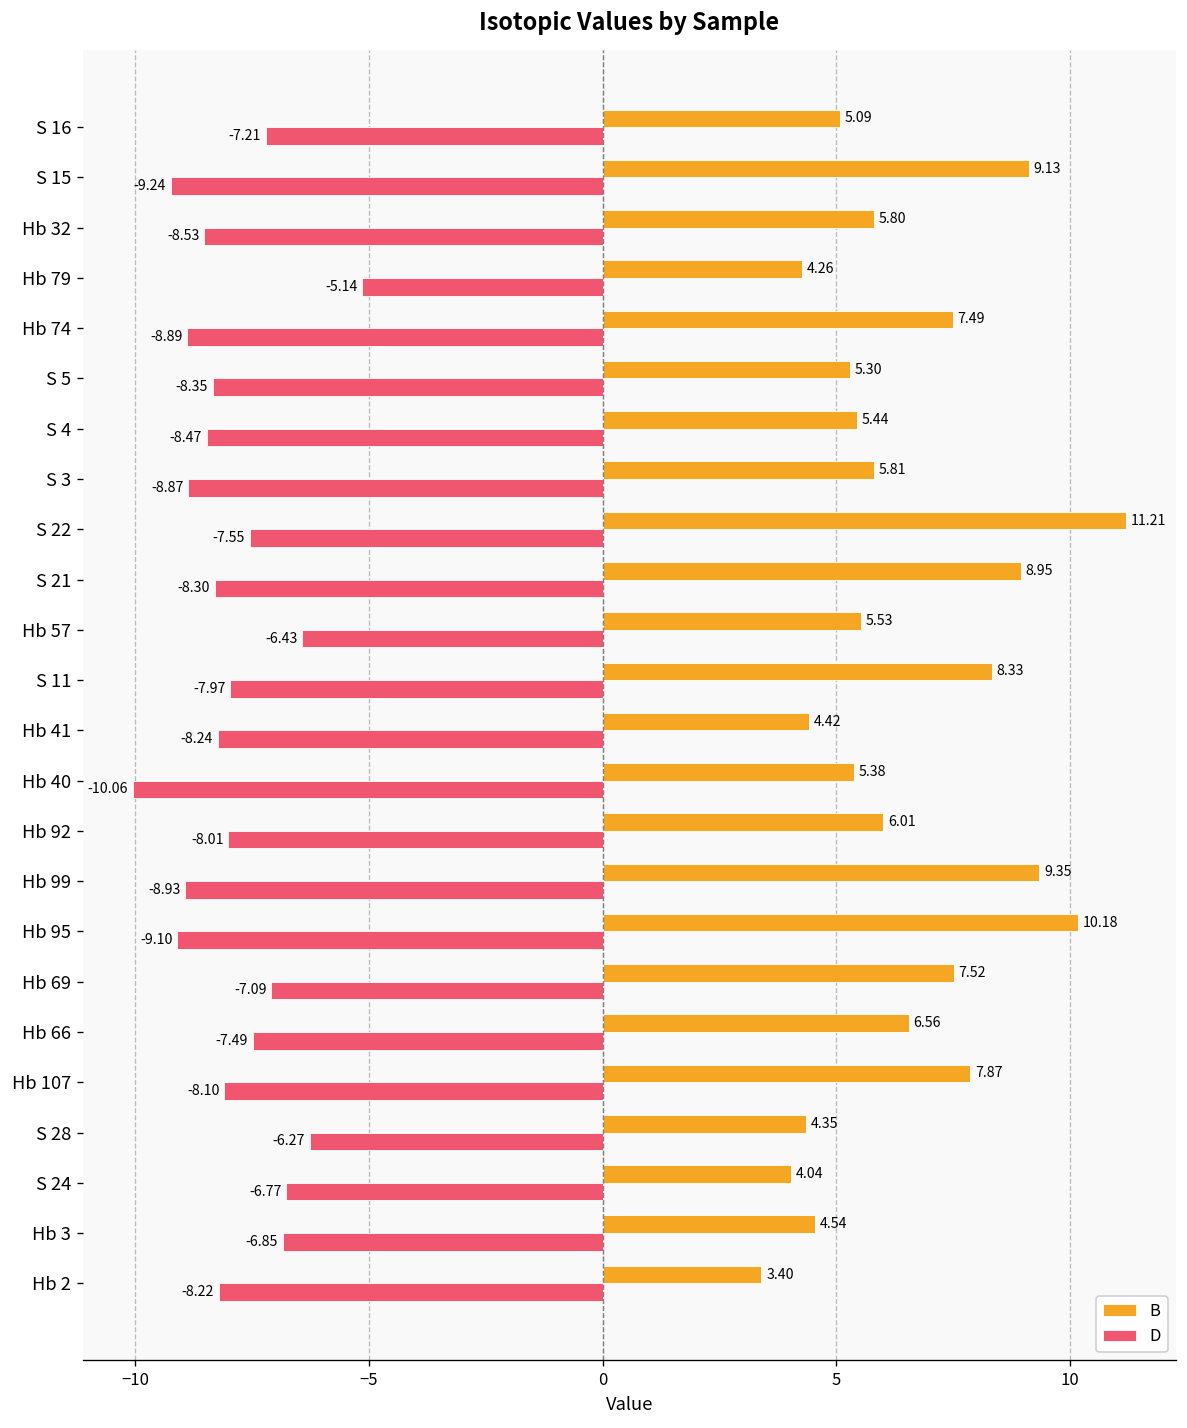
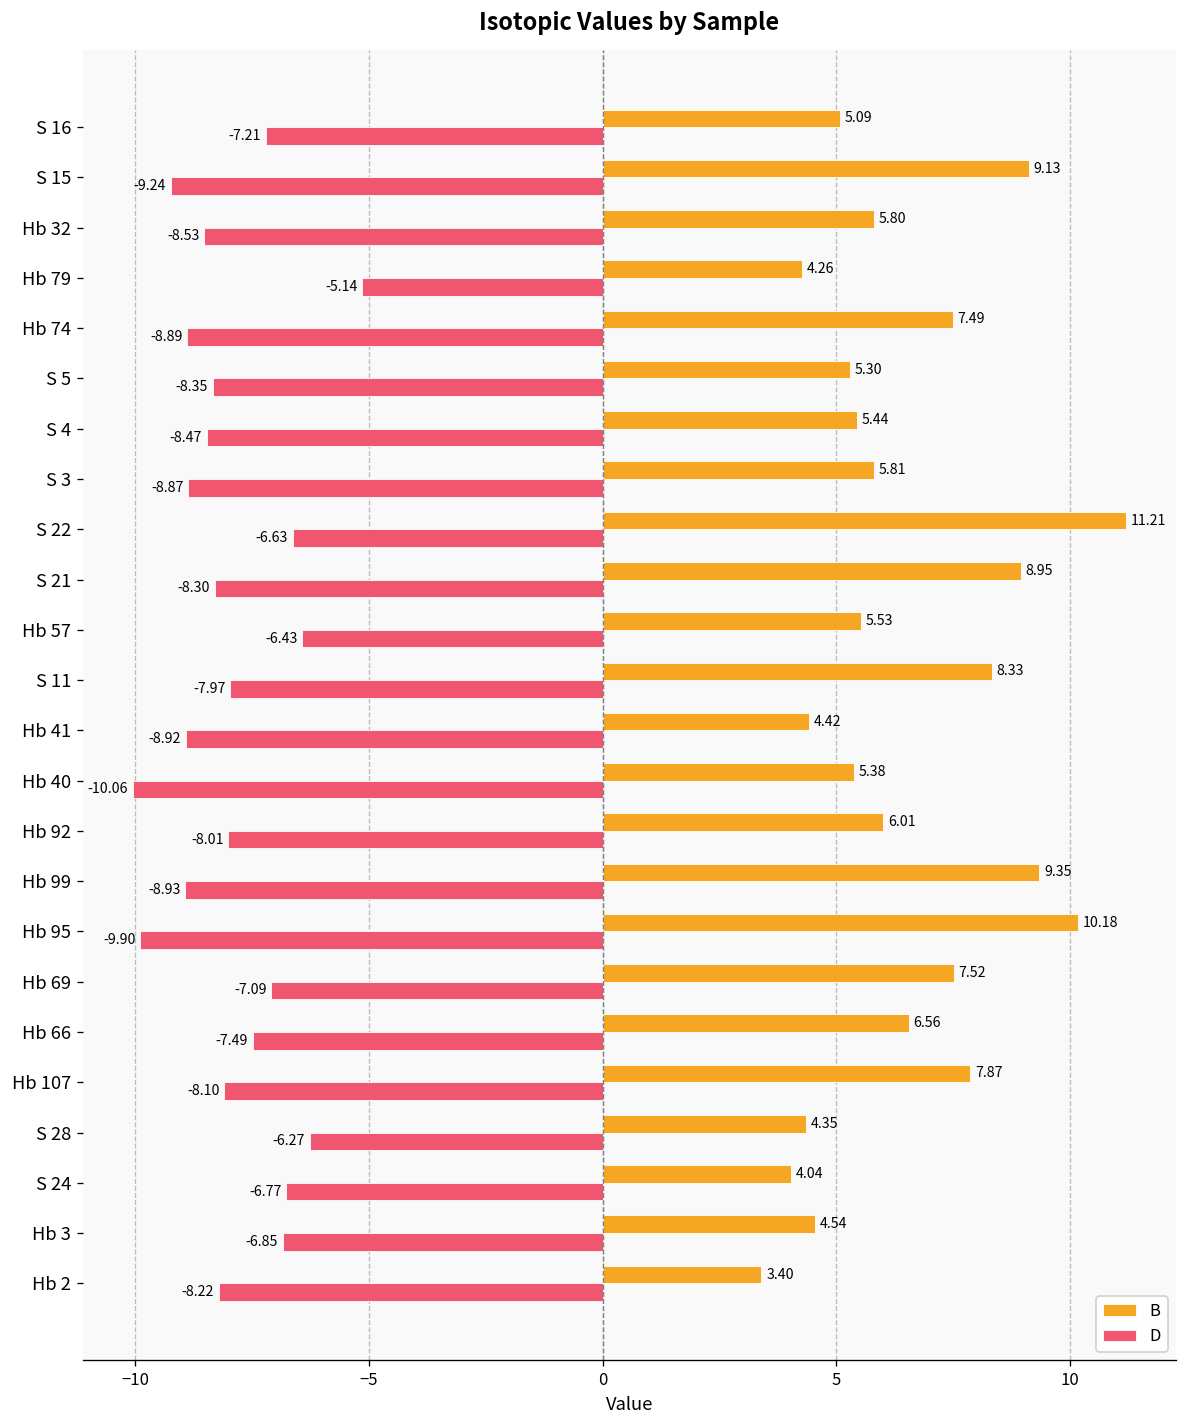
  {
    "B": {
      "S 16": 5.09,
      "S 15": 9.13,
      "Hb 32": 5.80,
      "Hb 79": 4.26,
      "Hb 74": 7.49,
      "S 5": 5.30,
      "S 4": 5.44,
      "S 3": 5.81,
      "S 22": 11.21,
      "S 21": 8.95,
      "Hb 57": 5.53,
      "S 11": 8.33,
      "Hb 41": 4.42,
      "Hb 40": 5.38,
      "Hb 92": 6.01,
      "Hb 99": 9.35,
      "Hb 95": 10.18,
      "Hb 69": 7.52,
      "Hb 66": 6.56,
      "Hb 107": 7.87,
      "S 28": 4.35,
      "S 24": 4.04,
      "Hb 3": 4.54,
      "Hb 2": 3.40
    },
    "D": {
      "S 16": -7.21,
      "S 15": -9.24,
      "Hb 32": -8.53,
      "Hb 79": -5.14,
      "Hb 74": -8.89,
      "S 5": -8.35,
      "S 4": -8.47,
      "S 3": -8.87,
-     "S 22": -7.55,
+     "S 22": -6.63,
      "S 21": -8.30,
      "Hb 57": -6.43,
      "S 11": -7.97,
-     "Hb 41": -8.24,
+     "Hb 41": -8.92,
      "Hb 40": -10.06,
      "Hb 92": -8.01,
      "Hb 99": -8.93,
-     "Hb 95": -9.10,
+     "Hb 95": -9.90,
      "Hb 69": -7.09,
      "Hb 66": -7.49,
      "Hb 107": -8.10,
      "S 28": -6.27,
      "S 24": -6.77,
      "Hb 3": -6.85,
      "Hb 2": -8.22
    }
  }
